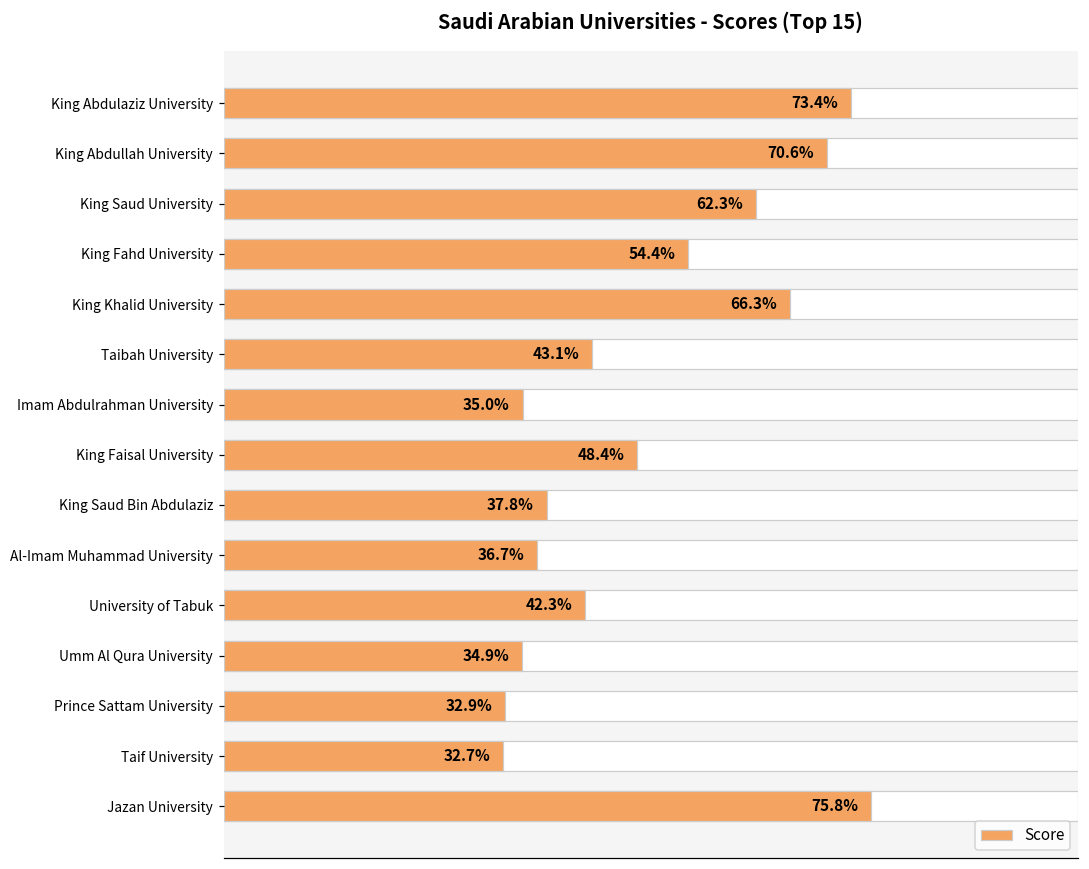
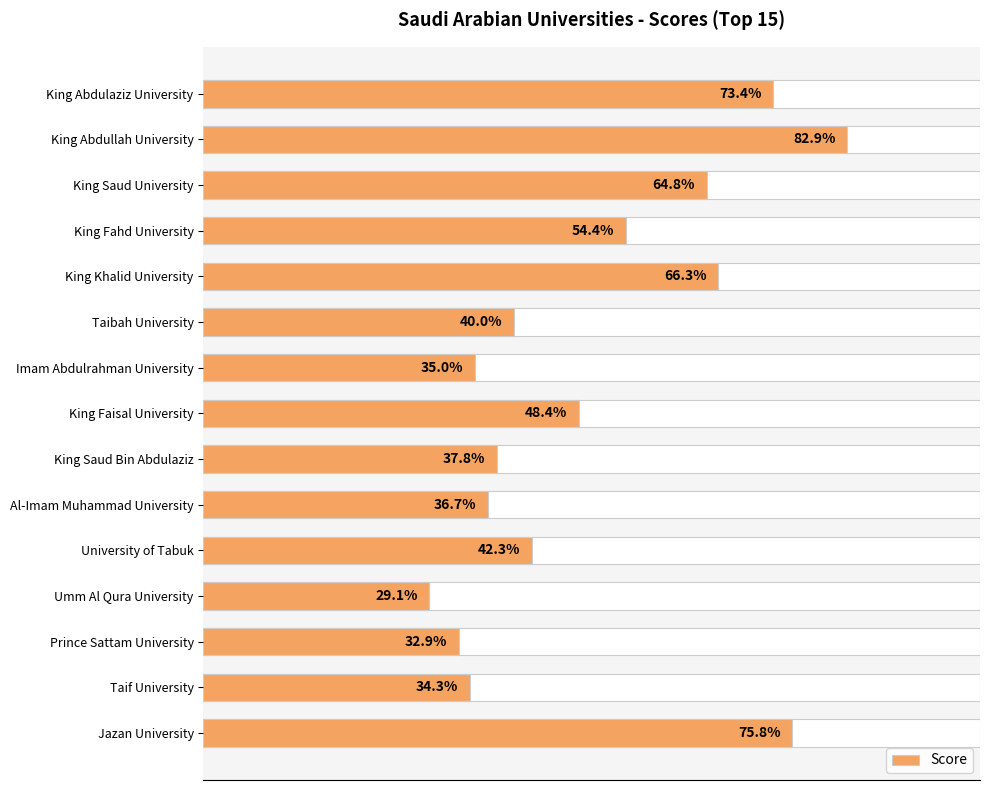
  {
    "Score": {
-     "King Abdullah University": "70.6%",
-     "King Saud University": "62.3%",
-     "Taibah University": "43.1%",
-     "Umm Al Qura University": "34.9%",
-     "Taif University": "32.7%"
+     "King Abdullah University": "82.9%",
+     "King Saud University": "64.8%",
+     "Taibah University": "40.0%",
+     "Umm Al Qura University": "29.1%",
+     "Taif University": "34.3%"
    }
  }
